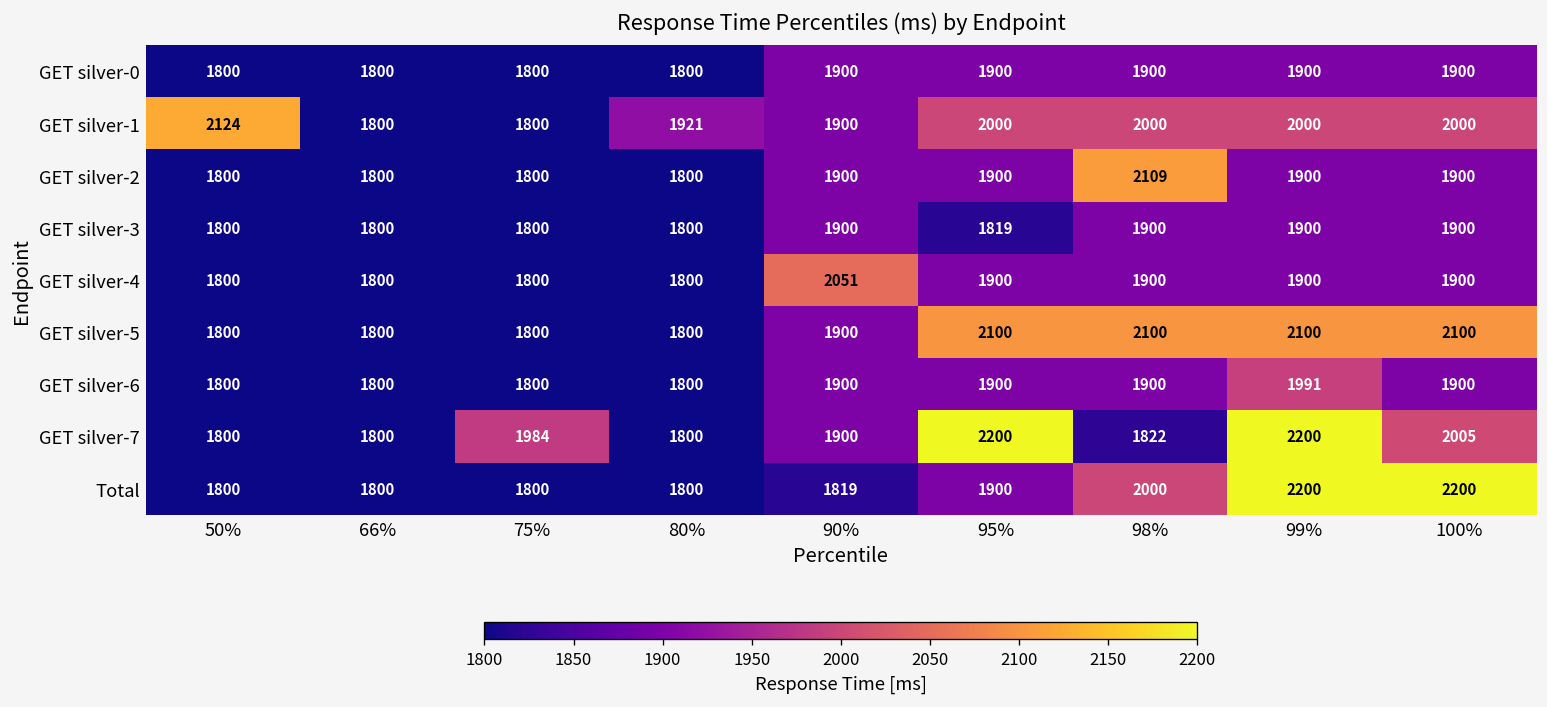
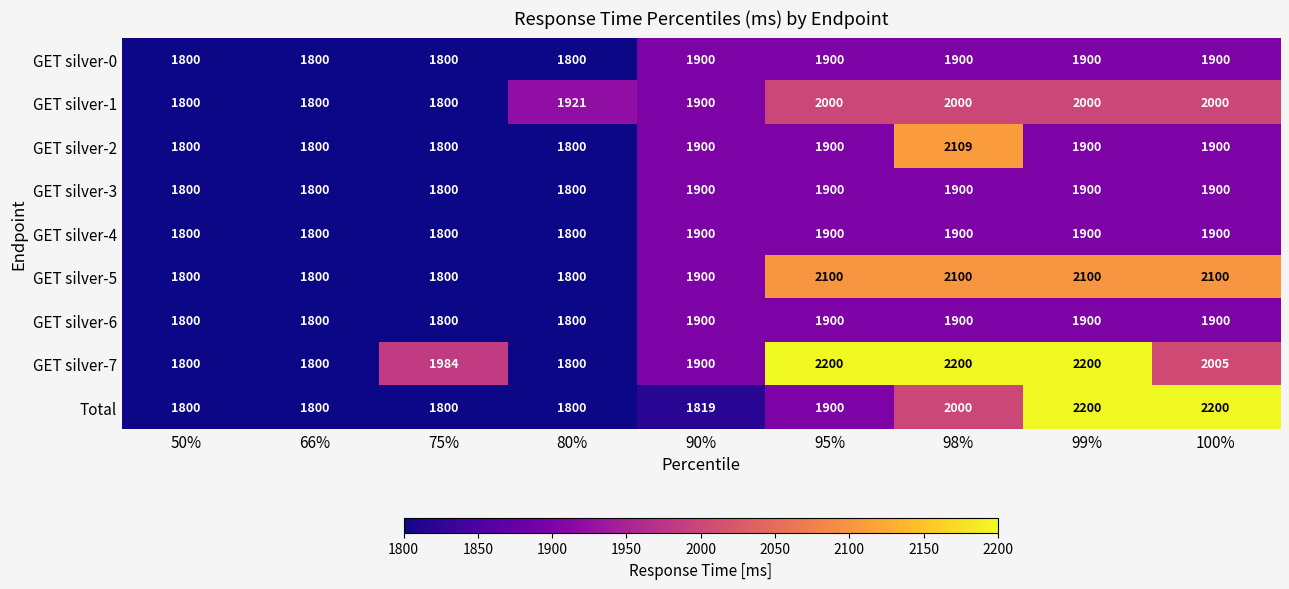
  {
    "GET silver-0": {
      "50%": 1800,
      "66%": 1800,
      "75%": 1800,
      "80%": 1800,
      "90%": 1900,
      "95%": 1900,
      "98%": 1900,
      "99%": 1900,
      "100%": 1900
    },
    "GET silver-1": {
-     "50%": 2124,
+     "50%": 1800,
      "66%": 1800,
      "75%": 1800,
      "80%": 1921,
      "90%": 1900,
      "95%": 2000,
      "98%": 2000,
      "99%": 2000,
      "100%": 2000
    },
    "GET silver-2": {
      "50%": 1800,
      "66%": 1800,
      "75%": 1800,
      "80%": 1800,
      "90%": 1900,
      "95%": 1900,
      "98%": 2109,
      "99%": 1900,
      "100%": 1900
    },
    "GET silver-3": {
      "50%": 1800,
      "66%": 1800,
      "75%": 1800,
      "80%": 1800,
      "90%": 1900,
-     "95%": 1819,
+     "95%": 1900,
      "98%": 1900,
      "99%": 1900,
      "100%": 1900
    },
    "GET silver-4": {
      "50%": 1800,
      "66%": 1800,
      "75%": 1800,
      "80%": 1800,
-     "90%": 2051,
+     "90%": 1900,
      "95%": 1900,
      "98%": 1900,
      "99%": 1900,
      "100%": 1900
    },
    "GET silver-5": {
      "50%": 1800,
      "66%": 1800,
      "75%": 1800,
      "80%": 1800,
      "90%": 1900,
      "95%": 2100,
      "98%": 2100,
      "99%": 2100,
      "100%": 2100
    },
    "GET silver-6": {
      "50%": 1800,
      "66%": 1800,
      "75%": 1800,
      "80%": 1800,
      "90%": 1900,
      "95%": 1900,
      "98%": 1900,
-     "99%": 1991,
+     "99%": 1900,
      "100%": 1900
    },
    "GET silver-7": {
      "50%": 1800,
      "66%": 1800,
      "75%": 1984,
      "80%": 1800,
      "90%": 1900,
      "95%": 2200,
-     "98%": 1822,
+     "98%": 2200,
      "99%": 2200,
      "100%": 2005
    },
    "Total": {
      "50%": 1800,
      "66%": 1800,
      "75%": 1800,
      "80%": 1800,
      "90%": 1819,
      "95%": 1900,
      "98%": 2000,
      "99%": 2200,
      "100%": 2200
    }
  }
